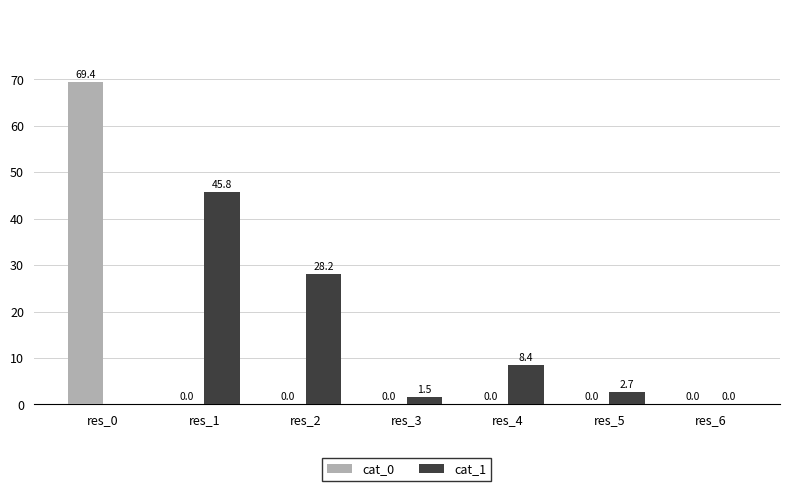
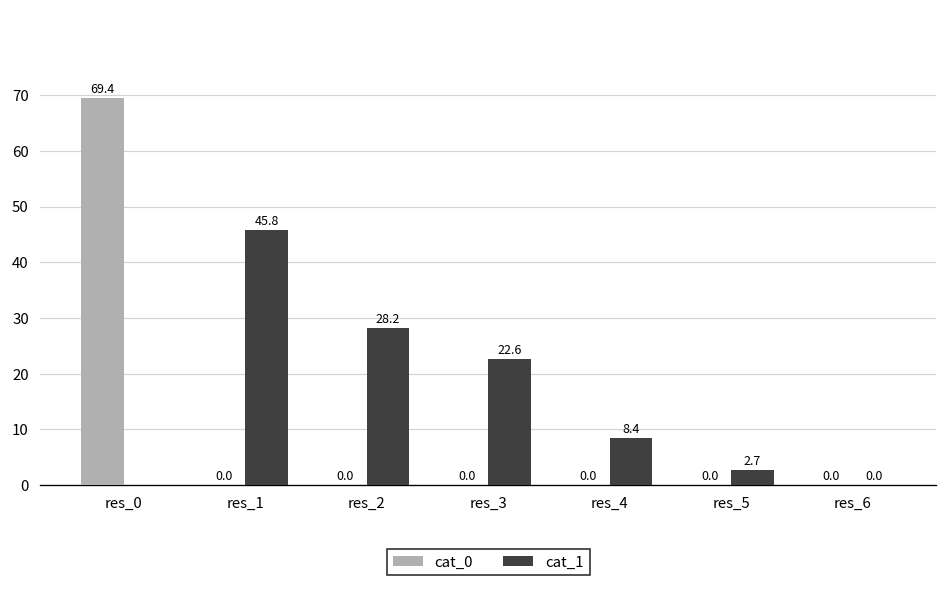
  {
    "cat_0": {
      "res_0": 69.4,
      "res_1": 0.0,
      "res_2": 0.0,
      "res_3": 0.0,
      "res_4": 0.0,
      "res_5": 0.0,
      "res_6": 0.0
    },
    "cat_1": {
      "res_1": 45.8,
      "res_2": 28.2,
-     "res_3": 1.5,
+     "res_3": 22.6,
      "res_4": 8.4,
      "res_5": 2.7,
      "res_6": 0.0
    }
  }
